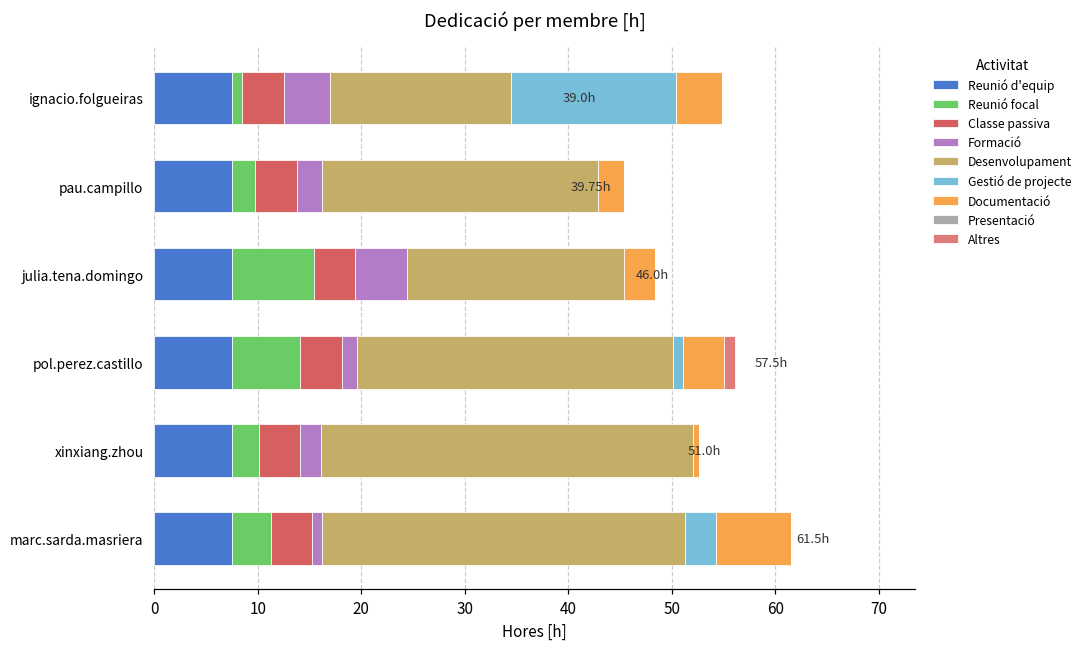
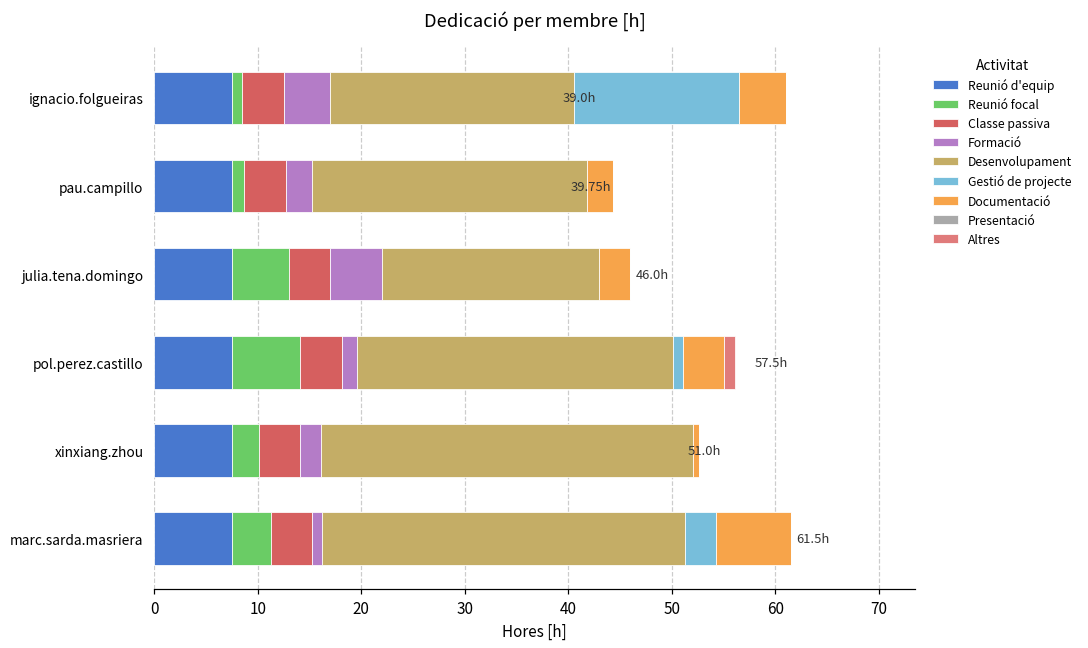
  {
    "Reunió d'equip": {
      "ignacio.folgueiras": 8,
      "pau.campillo": 8,
      "julia.tena.domingo": 8,
      "pol.perez.castillo": 8,
      "xinxiang.zhou": 8,
      "marc.sarda.masriera": 8
    },
    "Reunió focal": {
      "ignacio.folgueiras": 1,
-     "pau.campillo": 2,
-     "julia.tena.domingo": 8,
+     "pau.campillo": 1,
+     "julia.tena.domingo": 6,
      "pol.perez.castillo": 7,
      "xinxiang.zhou": 3,
      "marc.sarda.masriera": 4
    },
    "Desenvolupament": {
-     "ignacio.folgueiras": 18,
+     "ignacio.folgueiras": 24,
      "julia.tena.domingo": 21,
      "pol.perez.castillo": 31,
      "marc.sarda.masriera": 35
    },
    "Gestió de projecte": {
      "pau.campillo": 0,
      "julia.tena.domingo": 0,
      "pol.perez.castillo": 1,
      "marc.sarda.masriera": 3
    }
  }
